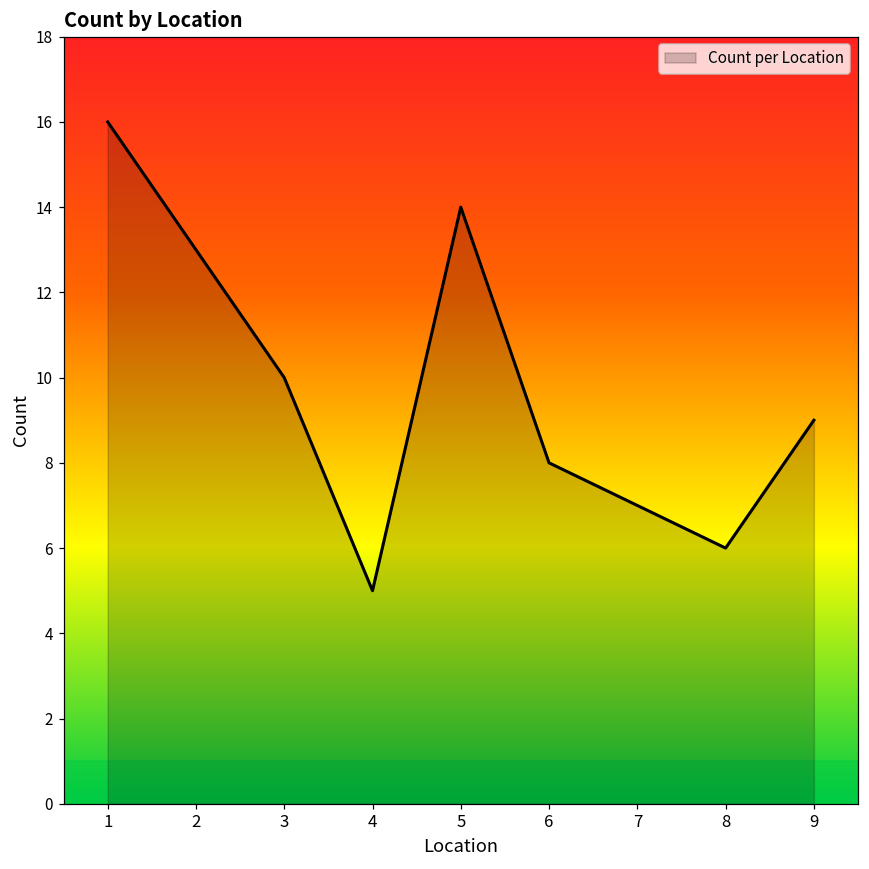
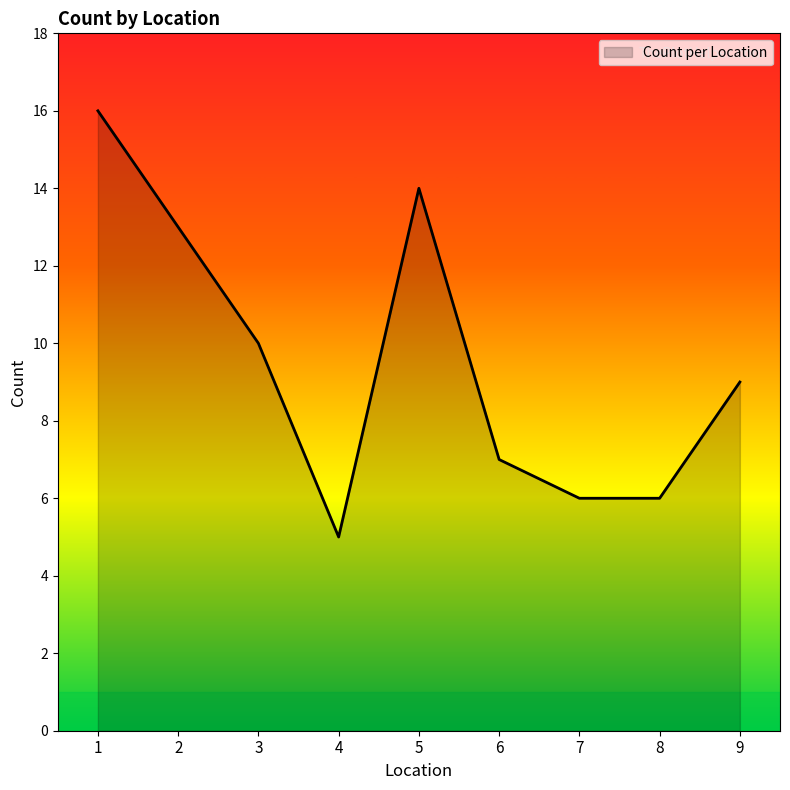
  {
    "1": 16,
    "2": 13,
    "3": 10,
    "4": 5,
    "5": 14,
-   "6": 8,
-   "7": 7,
+   "6": 7,
+   "7": 6,
    "8": 6,
    "9": 9
  }
